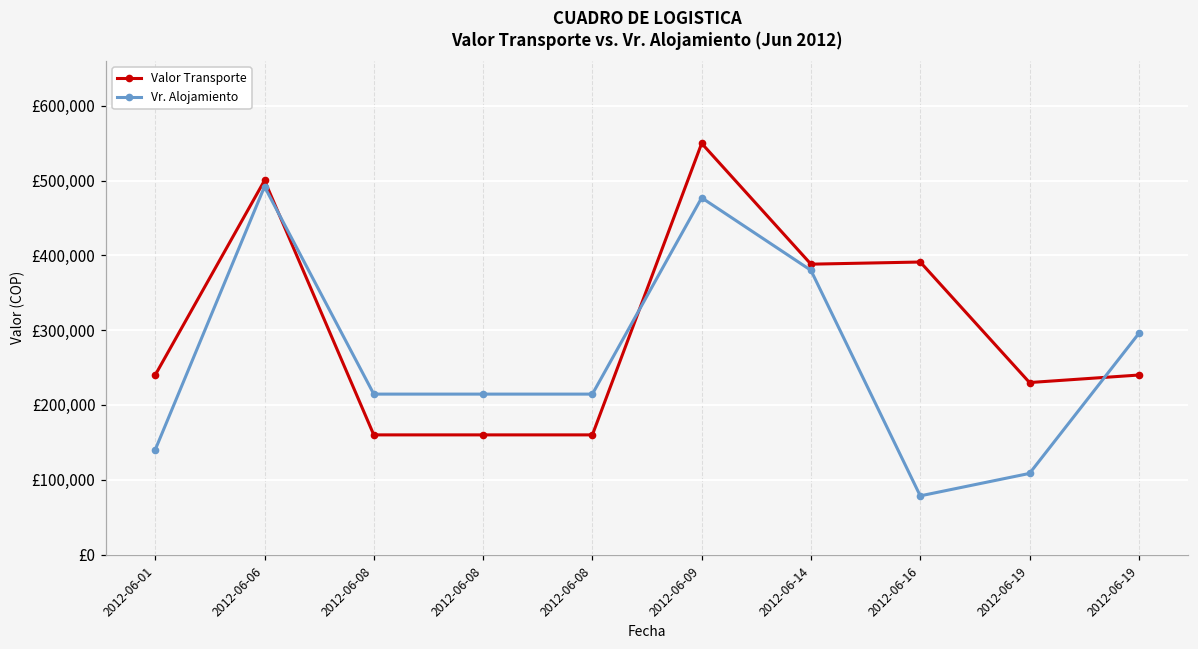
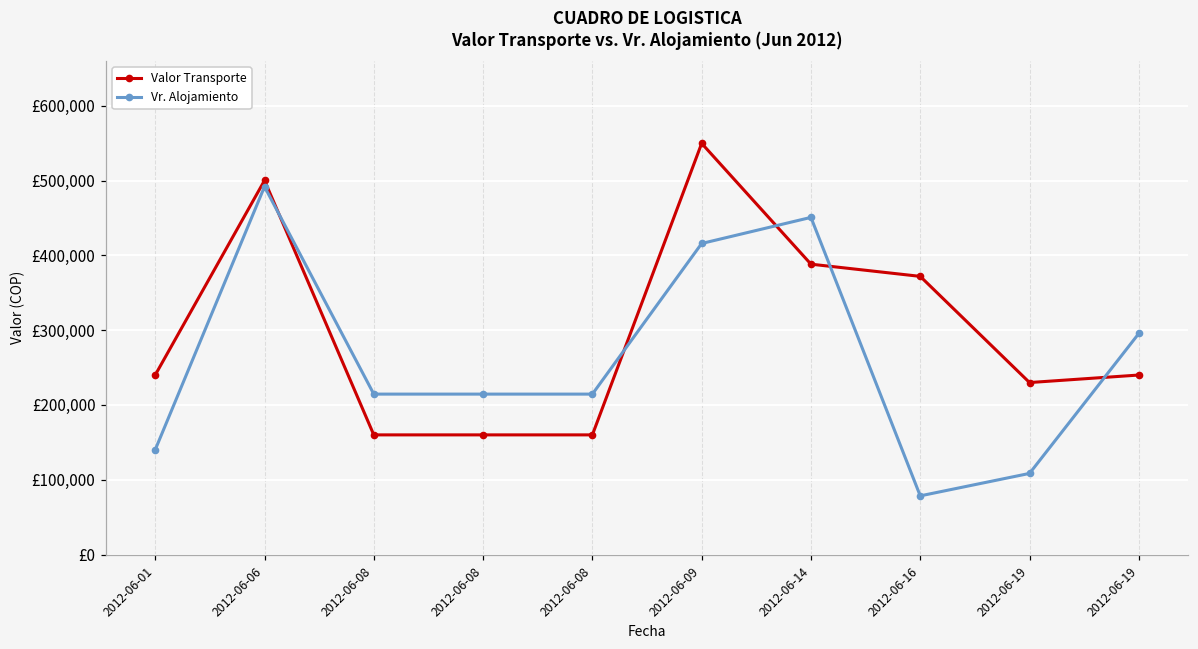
  {
    "Valor Transporte": {
      "2012-06-01": "£240,000",
      "2012-06-06": "£500,000",
      "2012-06-09": "£550,000",
      "2012-06-14": "£390,000",
-     "2012-06-16": "£390,000"
+     "2012-06-16": "£370,000"
    },
    "Vr. Alojamiento": {
      "2012-06-01": "£140,000",
      "2012-06-06": "£490,000",
-     "2012-06-09": "£480,000",
-     "2012-06-14": "£380,000",
+     "2012-06-09": "£420,000",
+     "2012-06-14": "£450,000",
      "2012-06-16": "£80,000"
    }
  }
